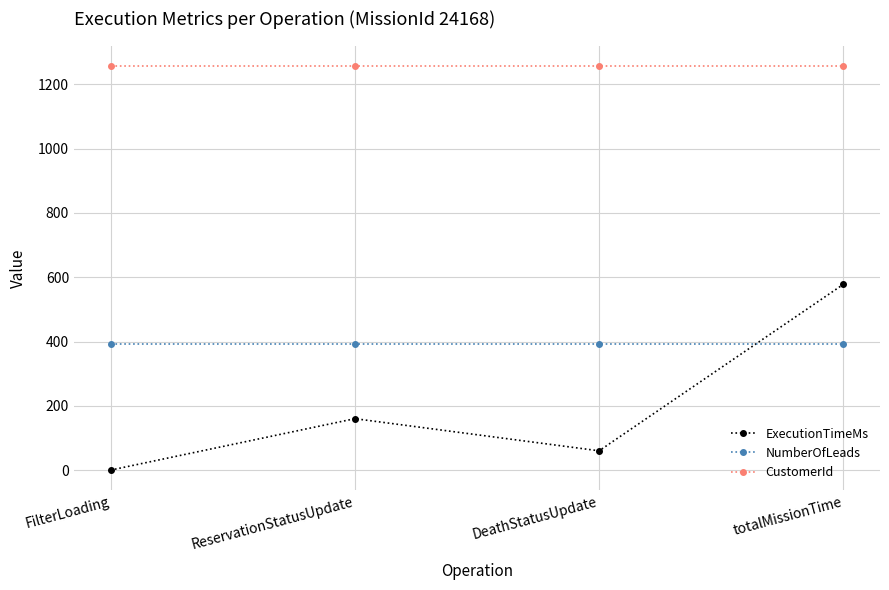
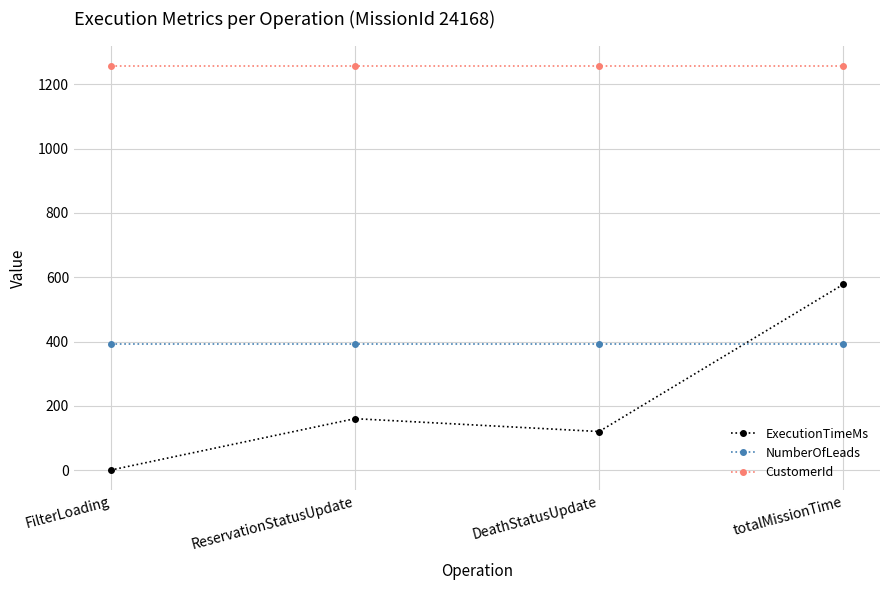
  {
    "ExecutionTimeMs": {
      "FilterLoading": 0,
      "ReservationStatusUpdate": 160,
-     "DeathStatusUpdate": 60,
+     "DeathStatusUpdate": 120,
      "totalMissionTime": 580
    },
    "NumberOfLeads": {
      "FilterLoading": 390,
      "ReservationStatusUpdate": 390,
      "DeathStatusUpdate": 390,
      "totalMissionTime": 390
    },
    "CustomerId": {
      "FilterLoading": 1260,
      "ReservationStatusUpdate": 1260,
      "DeathStatusUpdate": 1260,
      "totalMissionTime": 1260
    }
  }
